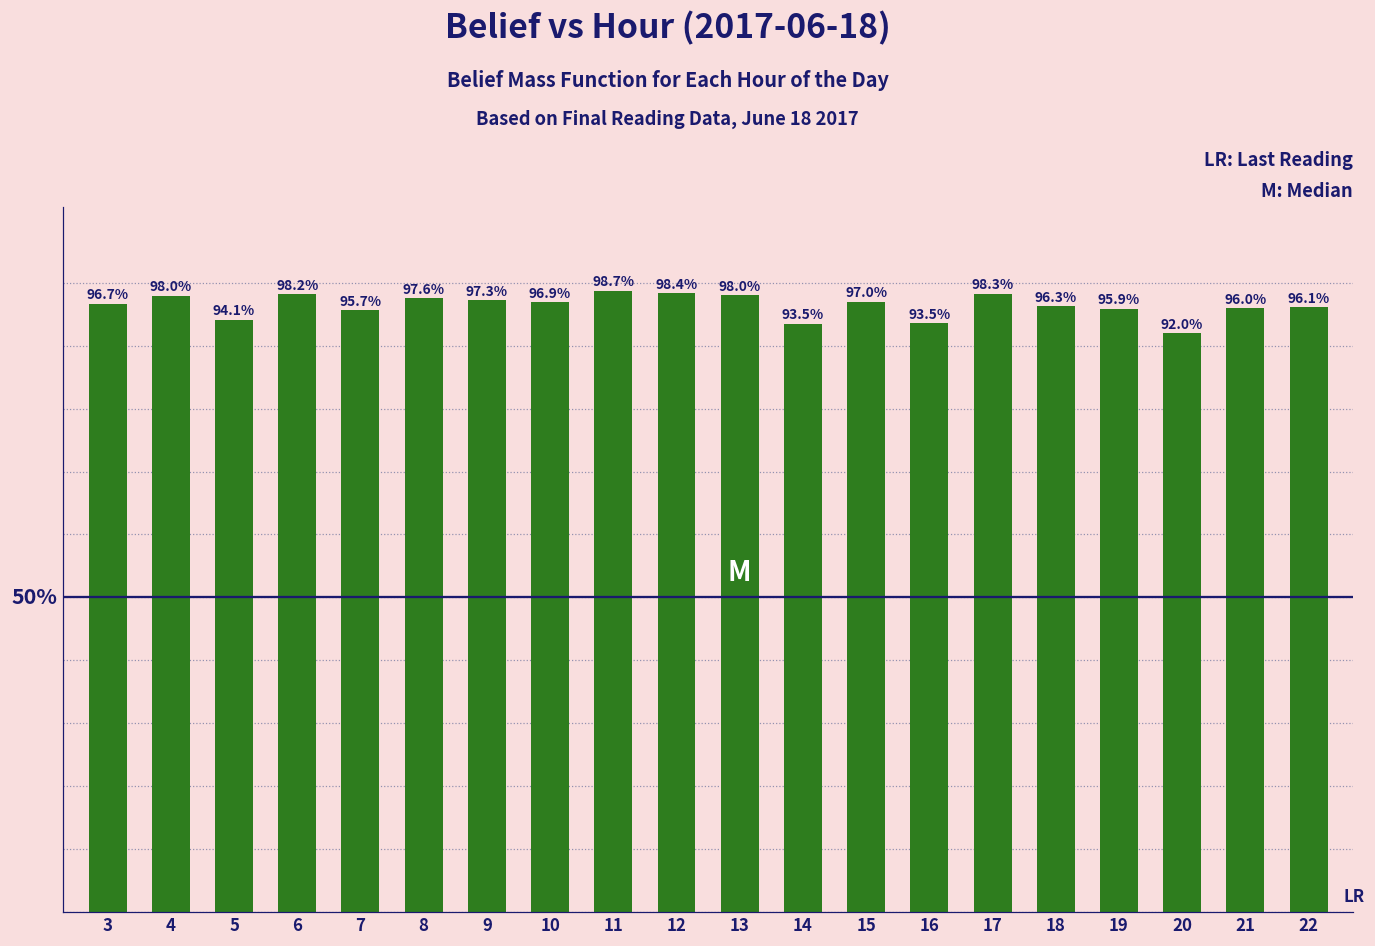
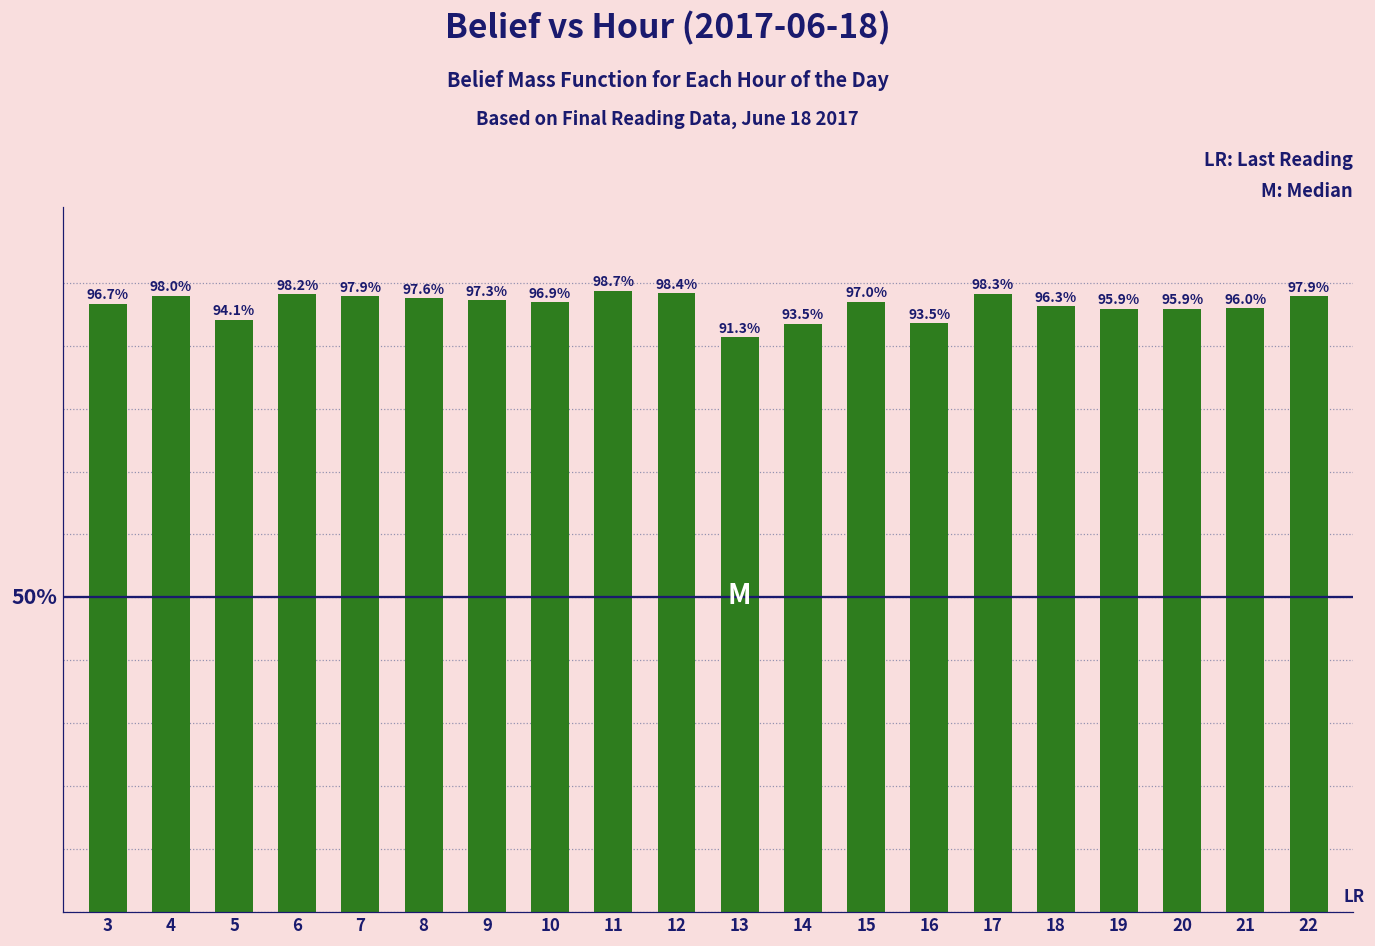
  {
    "3": "96.7%",
    "4": "98.0%",
    "5": "94.1%",
    "6": "98.2%",
-   "7": "95.7%",
+   "7": "97.9%",
    "8": "97.6%",
    "9": "97.3%",
    "10": "96.9%",
    "11": "98.7%",
    "12": "98.4%",
-   "13": "98.0%",
+   "13": "91.3%",
    "14": "93.5%",
    "15": "97.0%",
    "16": "93.5%",
    "17": "98.3%",
    "18": "96.3%",
    "19": "95.9%",
-   "20": "92.0%",
+   "20": "95.9%",
    "21": "96.0%",
-   "22": "96.1%"
+   "22": "97.9%"
  }
